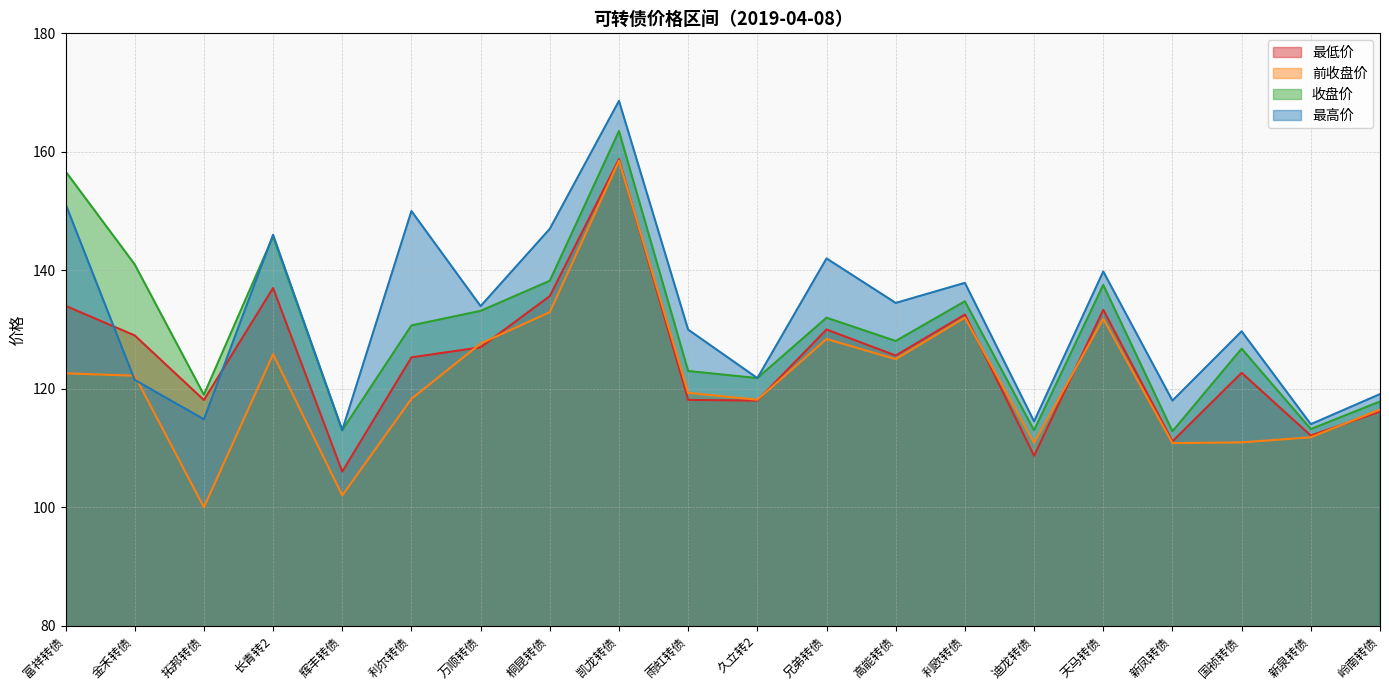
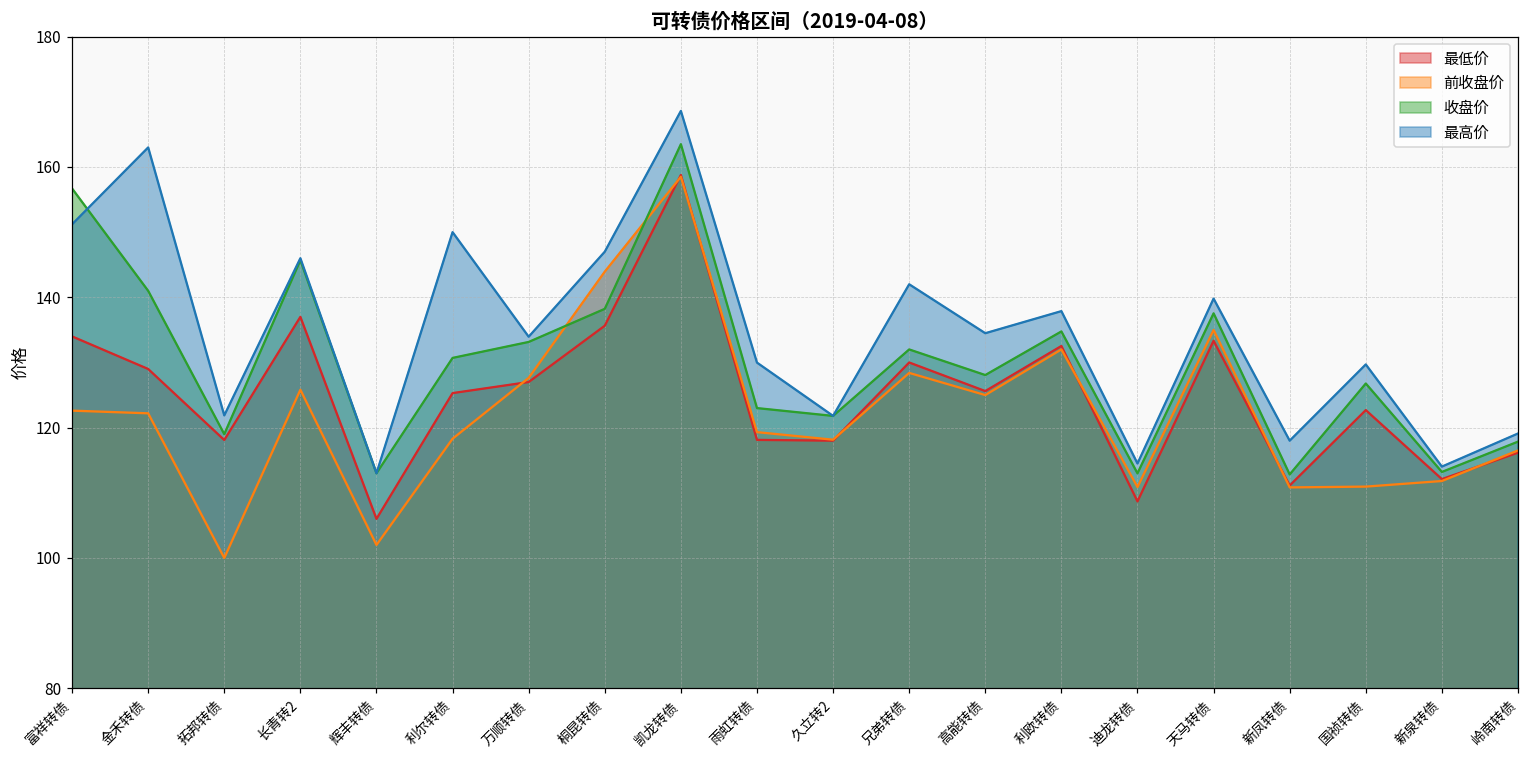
  {
    "最低价": {
      "富祥转债": 134,
      "金禾转债": 129,
      "拓邦转债": 118,
      "长青转2": 137,
      "辉丰转债": 106,
      "利尔转债": 125,
      "万顺转债": 127,
      "桐昆转债": 136,
      "雨虹转债": 118,
      "兄弟转债": 130,
      "高能转债": 126,
      "利欧转债": 133,
      "迪龙转债": 109,
      "天马转债": 133,
      "国祯转债": 123
    },
    "前收盘价": {
      "富祥转债": 123,
      "金禾转债": 122,
      "拓邦转债": 100,
      "长青转2": 126,
      "辉丰转债": 102,
      "利尔转债": 118,
      "万顺转债": 128,
-     "桐昆转债": 133,
+     "桐昆转债": 144,
      "雨虹转债": 119,
      "兄弟转债": 128,
      "高能转债": 125,
      "利欧转债": 132,
      "迪龙转债": 111,
-     "天马转债": 132,
+     "天马转债": 135,
      "国祯转债": 111
    },
    "收盘价": {
      "富祥转债": 157,
      "金禾转债": 141,
      "拓邦转债": 119,
      "利尔转债": 131,
      "万顺转债": 133,
      "桐昆转债": 138,
      "凯龙转债": 164,
      "雨虹转债": 123,
      "兄弟转债": 132,
      "高能转债": 128,
      "利欧转债": 135,
      "迪龙转债": 113,
      "天马转债": 138,
      "新凤转债": 113,
      "国祯转债": 127,
      "新泉转债": 113,
      "岭南转债": 118
    },
    "最高价": {
      "富祥转债": 151,
-     "金禾转债": 122,
-     "拓邦转债": 115,
+     "金禾转债": 163,
+     "拓邦转债": 122,
      "利尔转债": 150,
      "万顺转债": 134,
      "桐昆转债": 147,
      "凯龙转债": 169,
      "雨虹转债": 130,
      "兄弟转债": 142,
      "高能转债": 134,
      "利欧转债": 138,
      "迪龙转债": 115,
      "天马转债": 140,
      "新凤转债": 118,
      "国祯转债": 130,
      "新泉转债": 114,
      "岭南转债": 119
    }
  }
